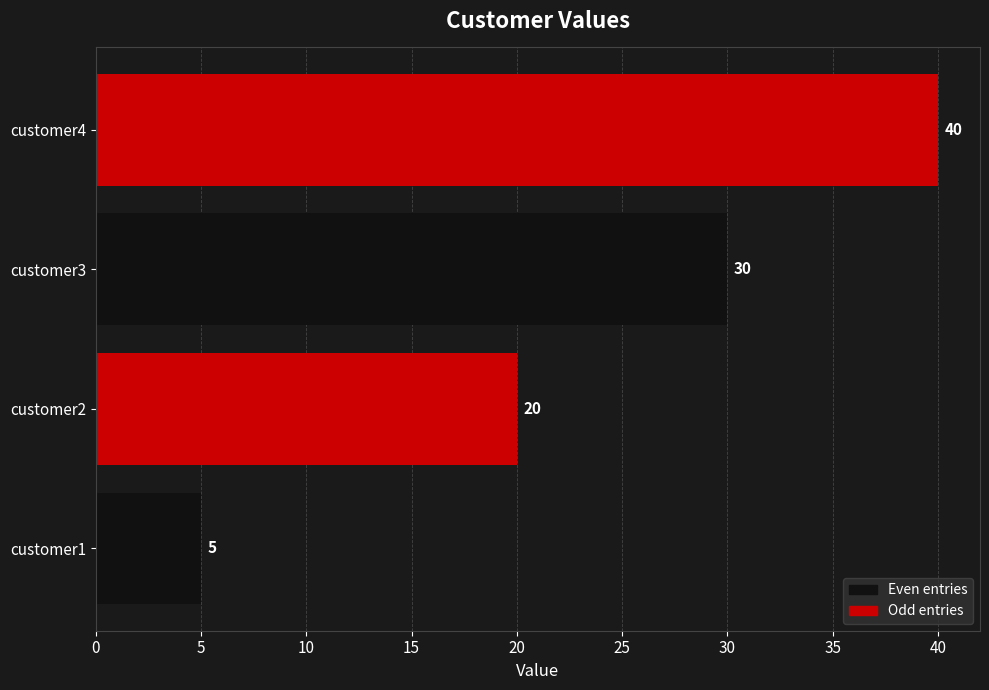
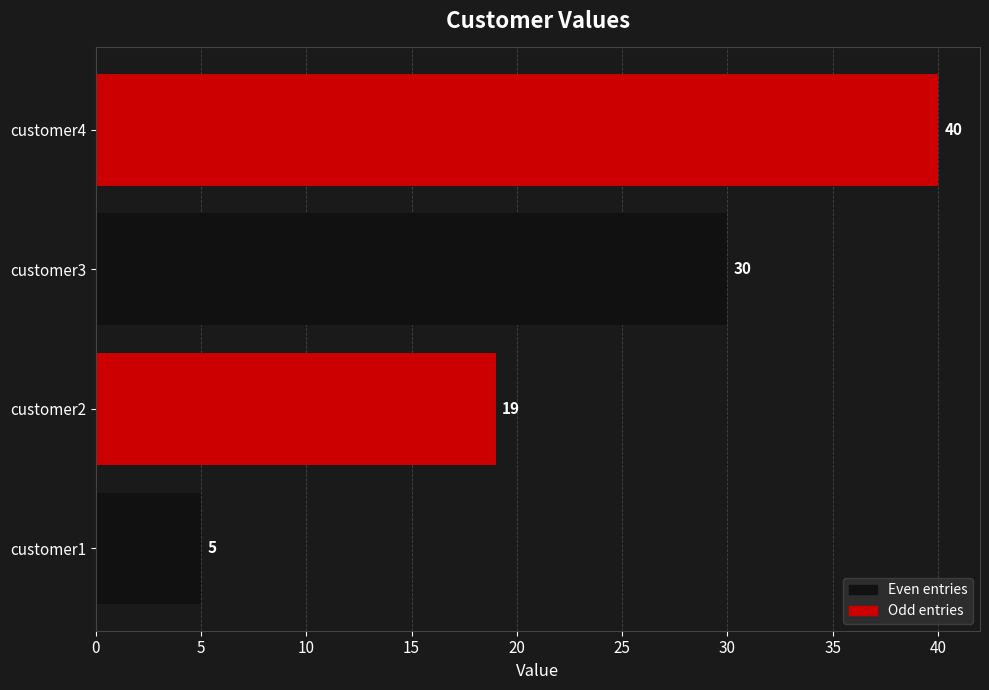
  {
    "customer4": 40,
    "customer3": 30,
-   "customer2": 20,
+   "customer2": 19,
    "customer1": 5
  }
